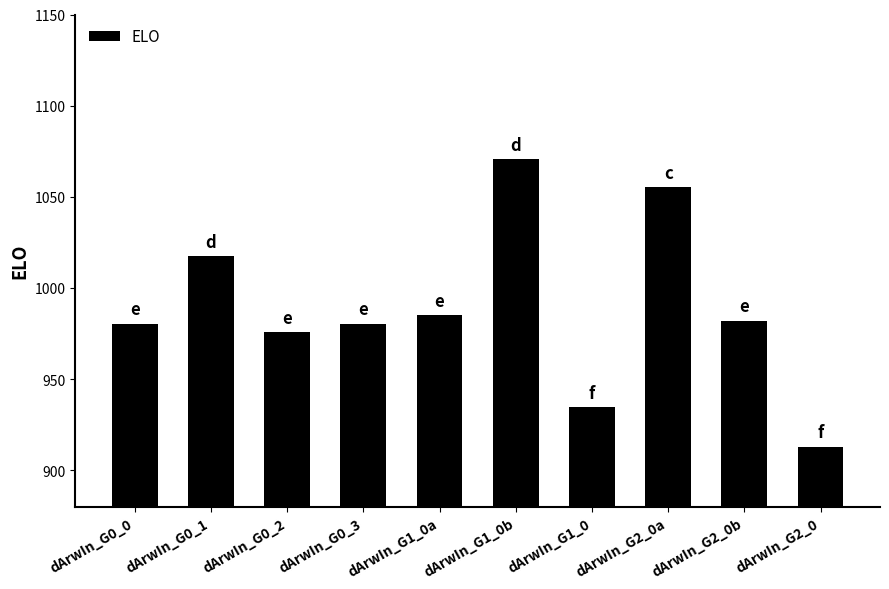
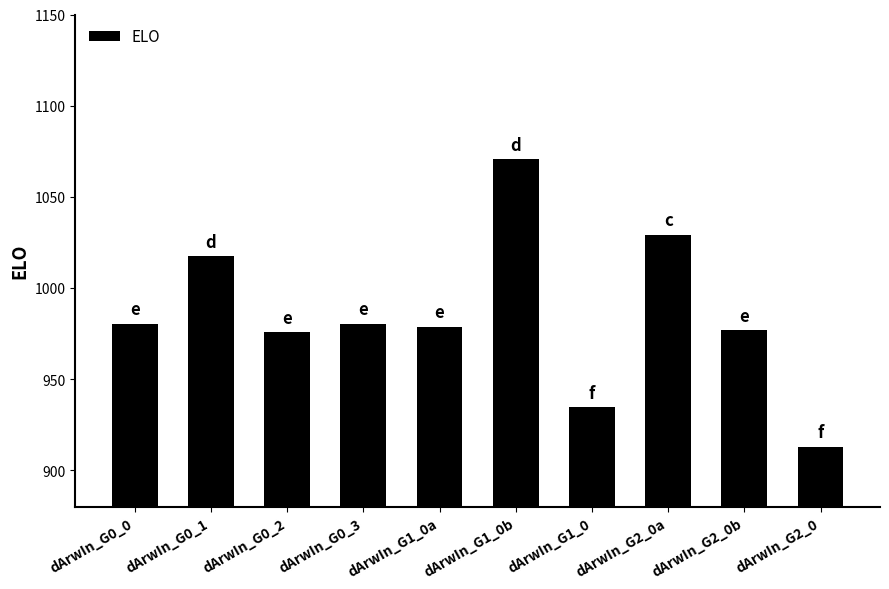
  {
    "dArwIn_G0_0": 980,
    "dArwIn_G0_1": 1017,
    "dArwIn_G0_2": 976,
    "dArwIn_G0_3": 980,
-   "dArwIn_G1_0a": 985,
+   "dArwIn_G1_0a": 979,
    "dArwIn_G1_0b": 1071,
    "dArwIn_G1_0": 935,
-   "dArwIn_G2_0a": 1055,
-   "dArwIn_G2_0b": 982,
+   "dArwIn_G2_0a": 1029,
+   "dArwIn_G2_0b": 977,
    "dArwIn_G2_0": 913
  }
